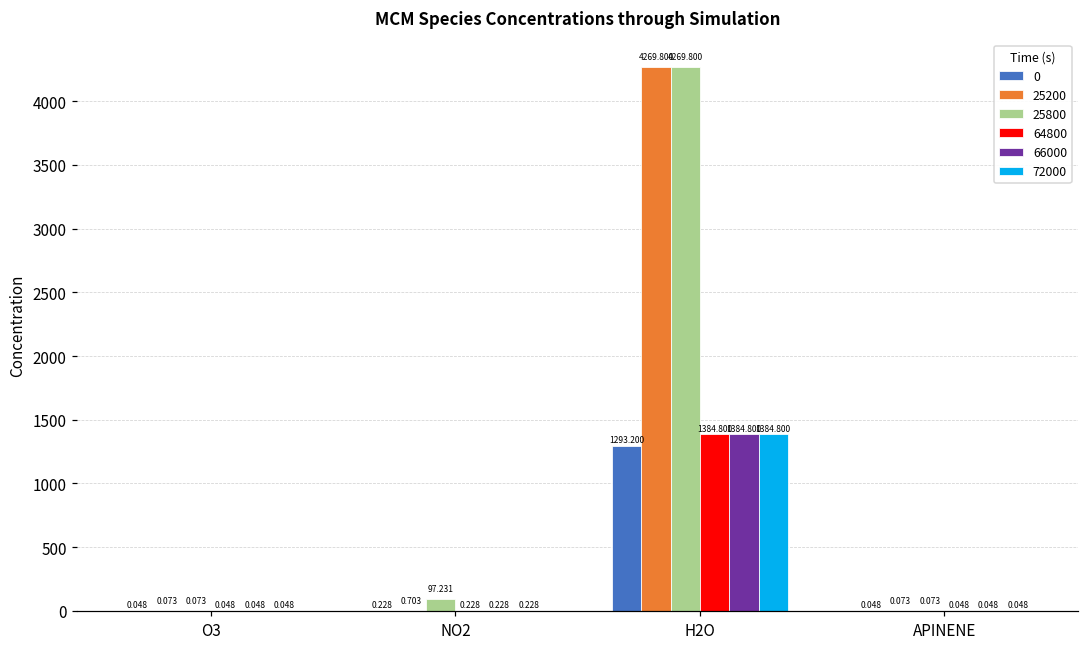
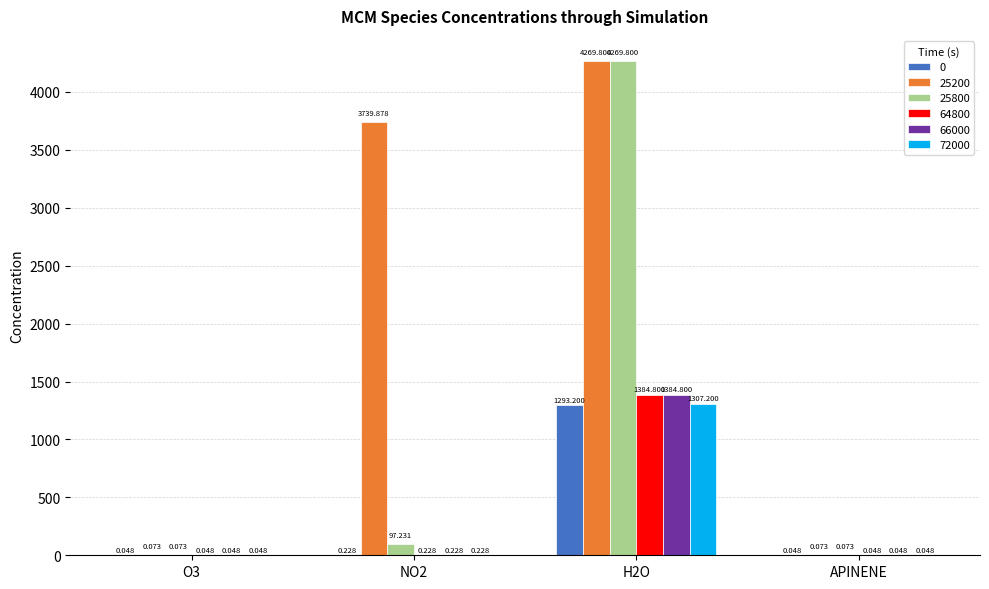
  {
    "0": {
      "O3": 0.048,
      "NO2": 0.228,
      "H2O": 1293.200,
      "APINENE": 0.048
    },
    "25200": {
      "O3": 0.073,
-     "NO2": 0.703,
+     "NO2": 3739.878,
      "APINENE": 0.073
    },
    "25800": {
      "O3": 0.073,
      "NO2": 97.231,
      "APINENE": 0.073
    },
    "64800": {
      "O3": 0.048,
      "NO2": 0.228,
      "APINENE": 0.048
    },
    "66000": {
      "O3": 0.048,
      "NO2": 0.228,
      "APINENE": 0.048
    },
    "72000": {
      "O3": 0.048,
      "NO2": 0.228,
-     "H2O": 1384.800,
+     "H2O": 1307.200,
      "APINENE": 0.048
    }
  }
